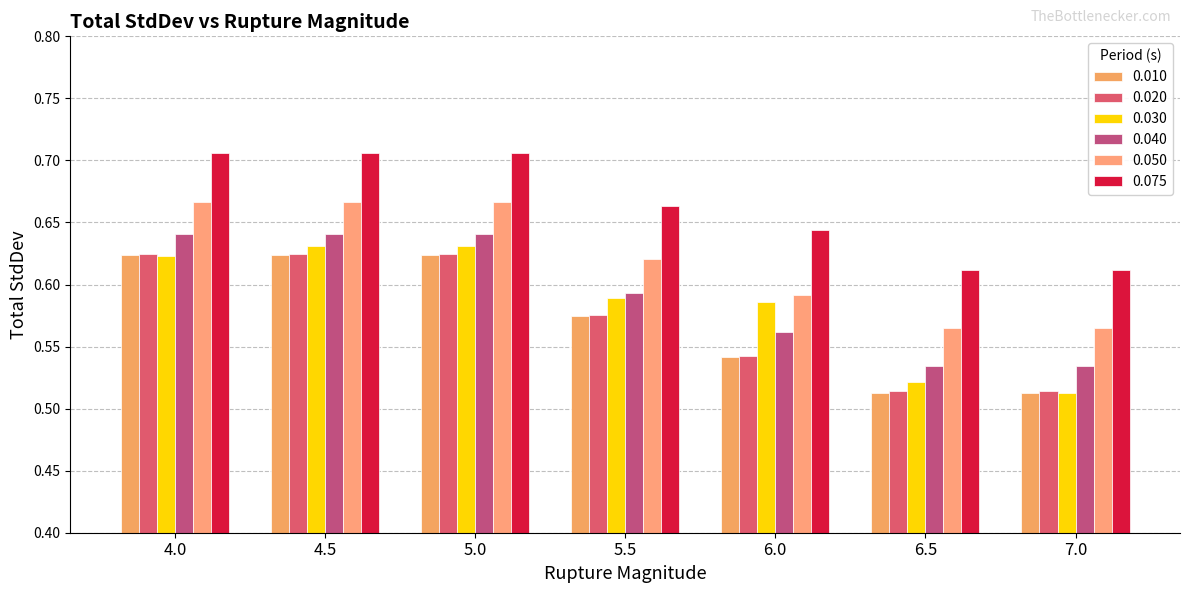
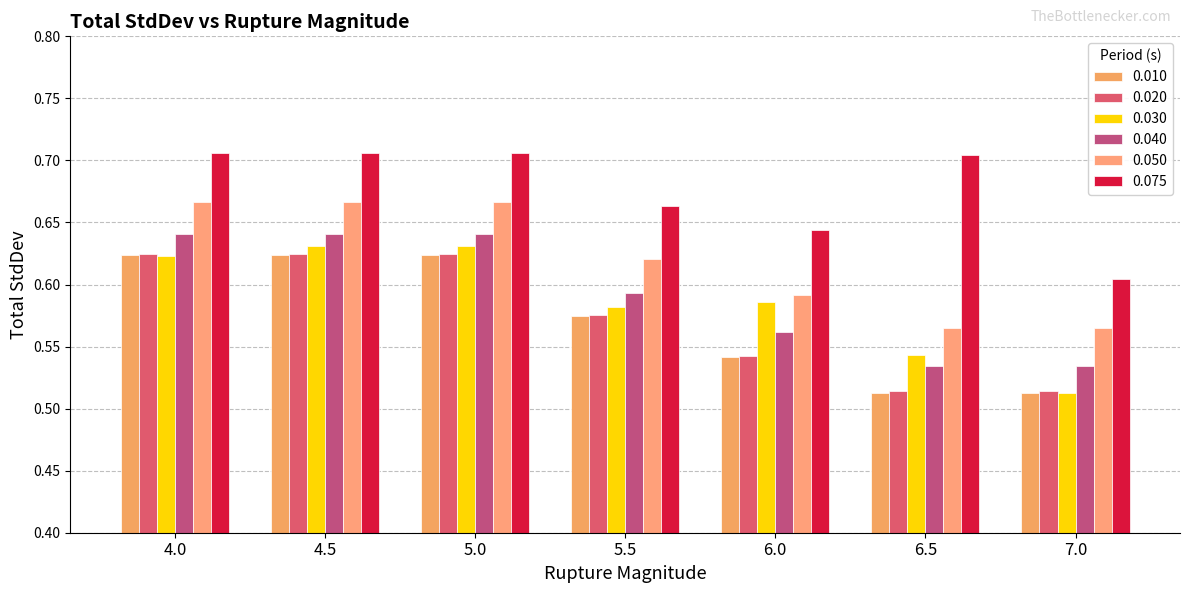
  {
    "0.030": {
      "4.0": 0.623,
      "4.5": 0.631,
      "5.0": 0.631,
-     "5.5": 0.589,
+     "5.5": 0.582,
      "6.0": 0.586,
-     "6.5": 0.522,
+     "6.5": 0.543,
      "7.0": 0.513
    },
    "0.075": {
      "4.0": 0.706,
      "4.5": 0.706,
      "5.0": 0.706,
      "5.5": 0.663,
      "6.0": 0.644,
-     "6.5": 0.612,
-     "7.0": 0.612
+     "6.5": 0.704,
+     "7.0": 0.605
    }
  }
